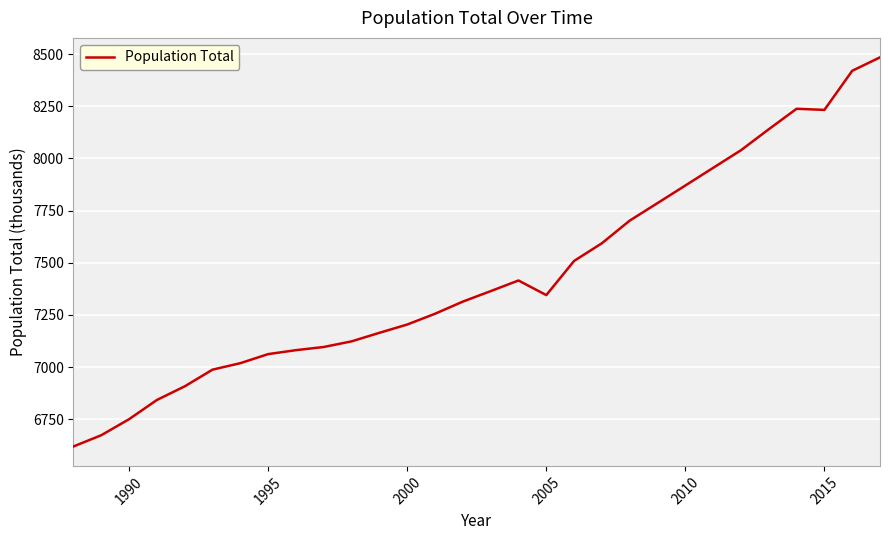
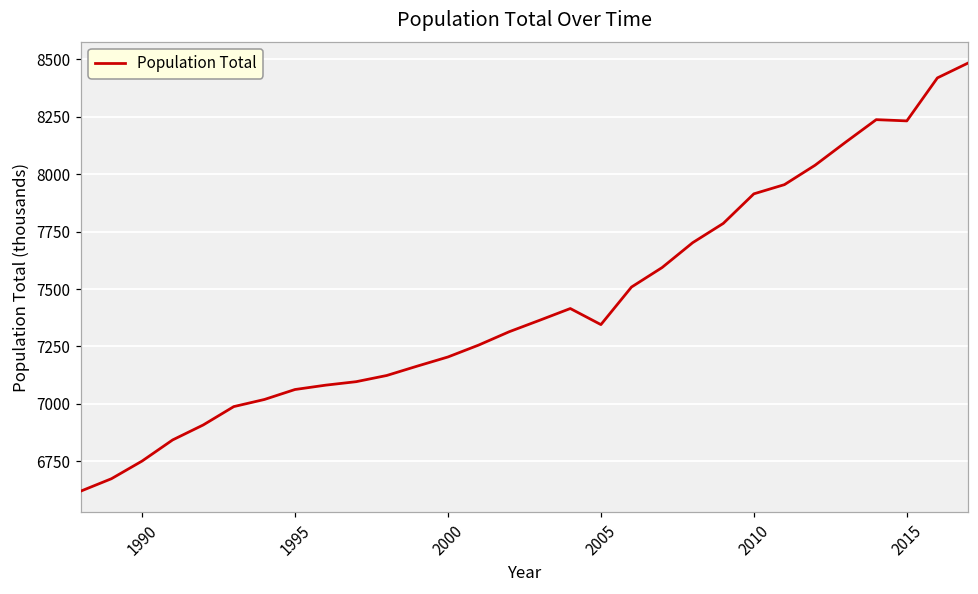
  {
    "1990": 6750,
    "1995": 7060,
    "2000": 7200,
    "2005": 7350,
-   "2010": 7870,
+   "2010": 7910,
    "2015": 8230
  }
